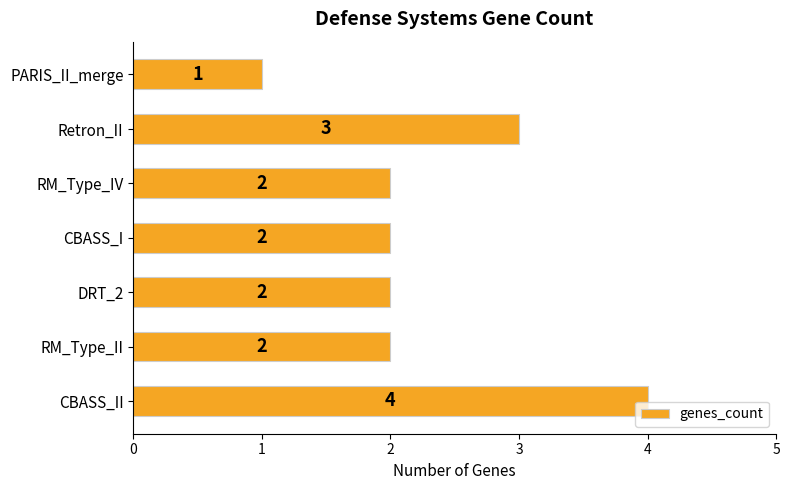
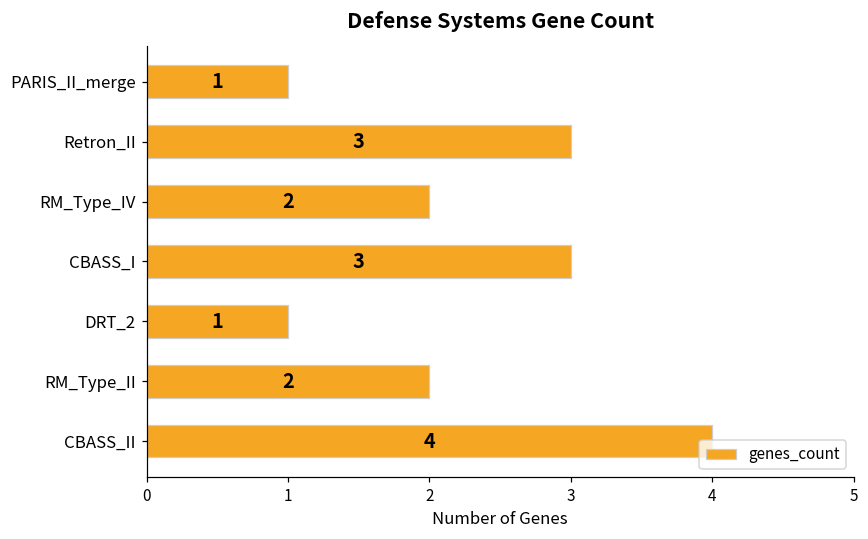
  {
    "PARIS_II_merge": 1,
    "Retron_II": 3,
    "RM_Type_IV": 2,
-   "CBASS_I": 2,
-   "DRT_2": 2,
+   "CBASS_I": 3,
+   "DRT_2": 1,
    "RM_Type_II": 2,
    "CBASS_II": 4
  }
